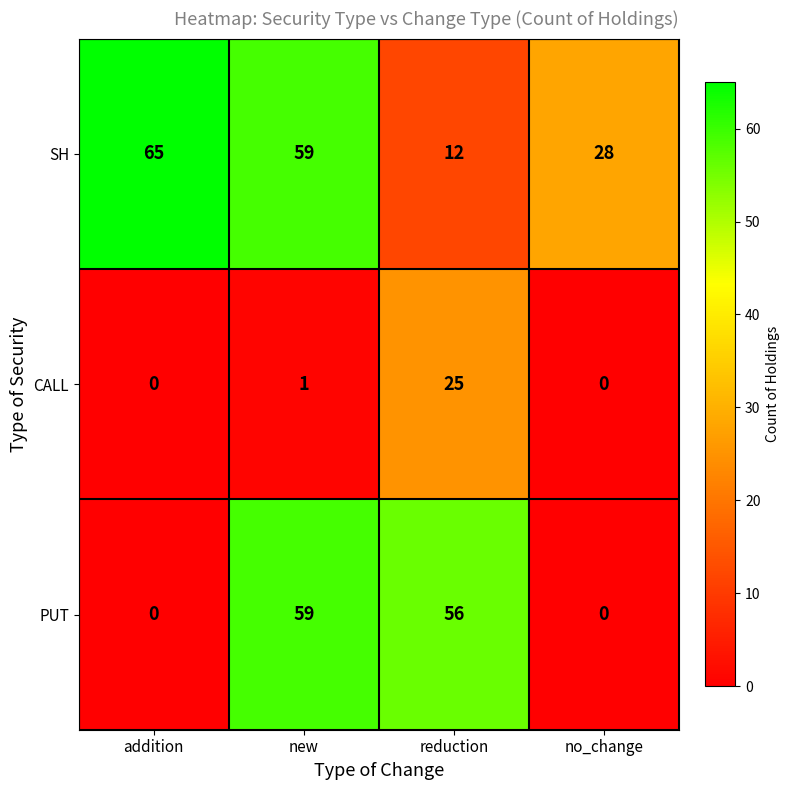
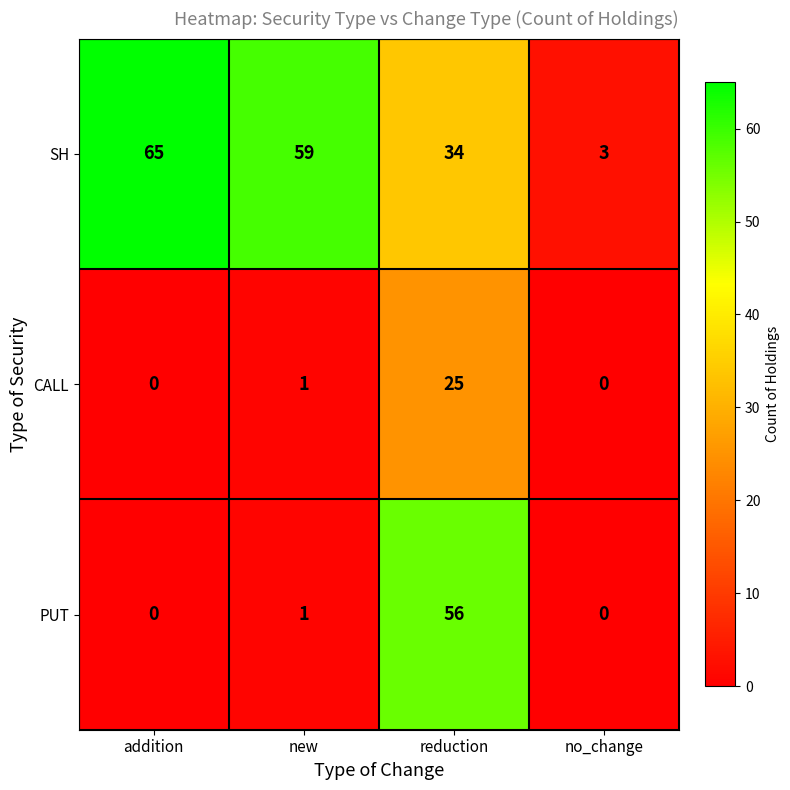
  {
    "SH": {
      "addition": 65,
      "new": 59,
-     "reduction": 12,
-     "no_change": 28
+     "reduction": 34,
+     "no_change": 3
    },
    "CALL": {
      "addition": 0,
      "new": 1,
      "reduction": 25,
      "no_change": 0
    },
    "PUT": {
      "addition": 0,
-     "new": 59,
+     "new": 1,
      "reduction": 56,
      "no_change": 0
    }
  }
